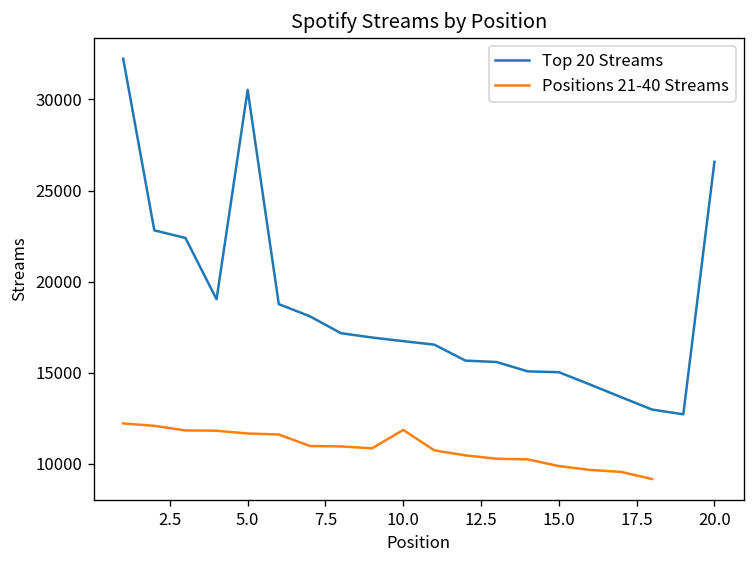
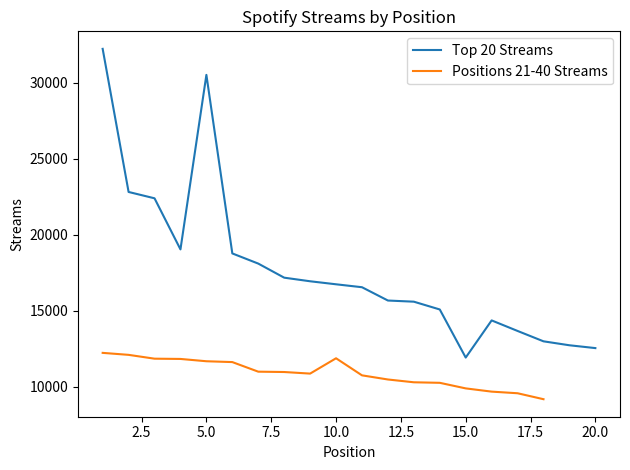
  {
    "Top 20 Streams": {
      "5.0": 30500,
      "10.0": 16700,
-     "15.0": 15000,
-     "20.0": 26600
+     "15.0": 11900,
+     "20.0": 12500
    },
    "Positions 21-40 Streams": {
      "5.0": 11700,
      "10.0": 11900,
      "15.0": 9900
    }
  }
